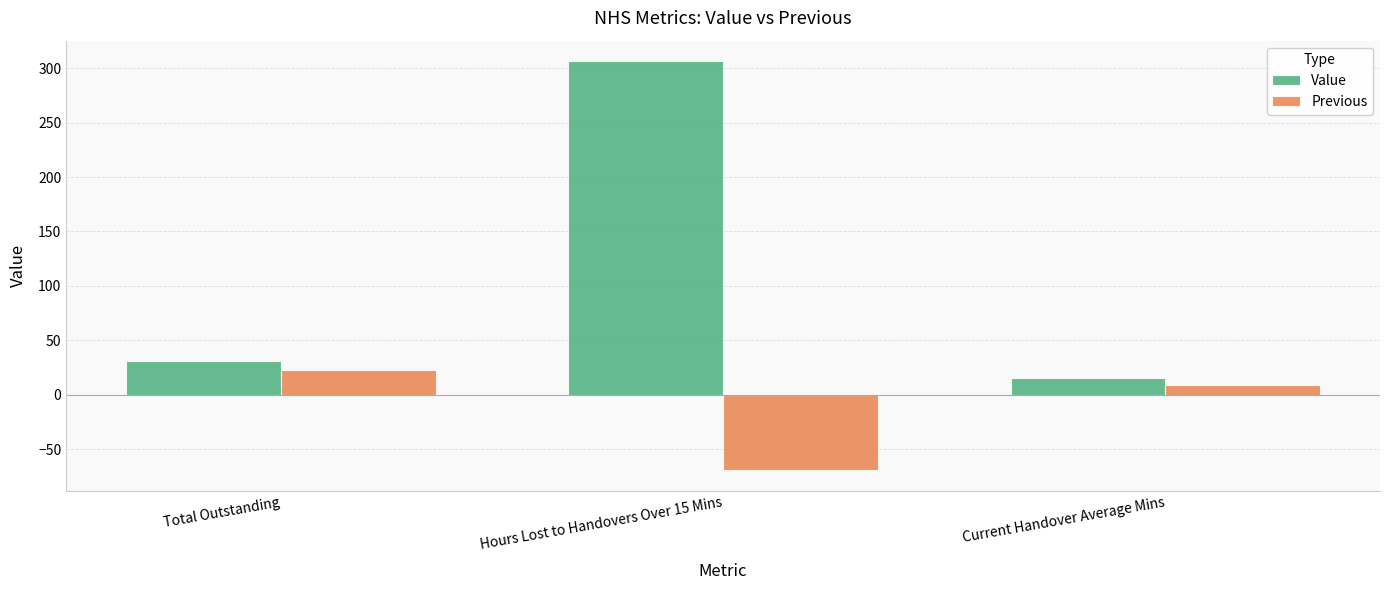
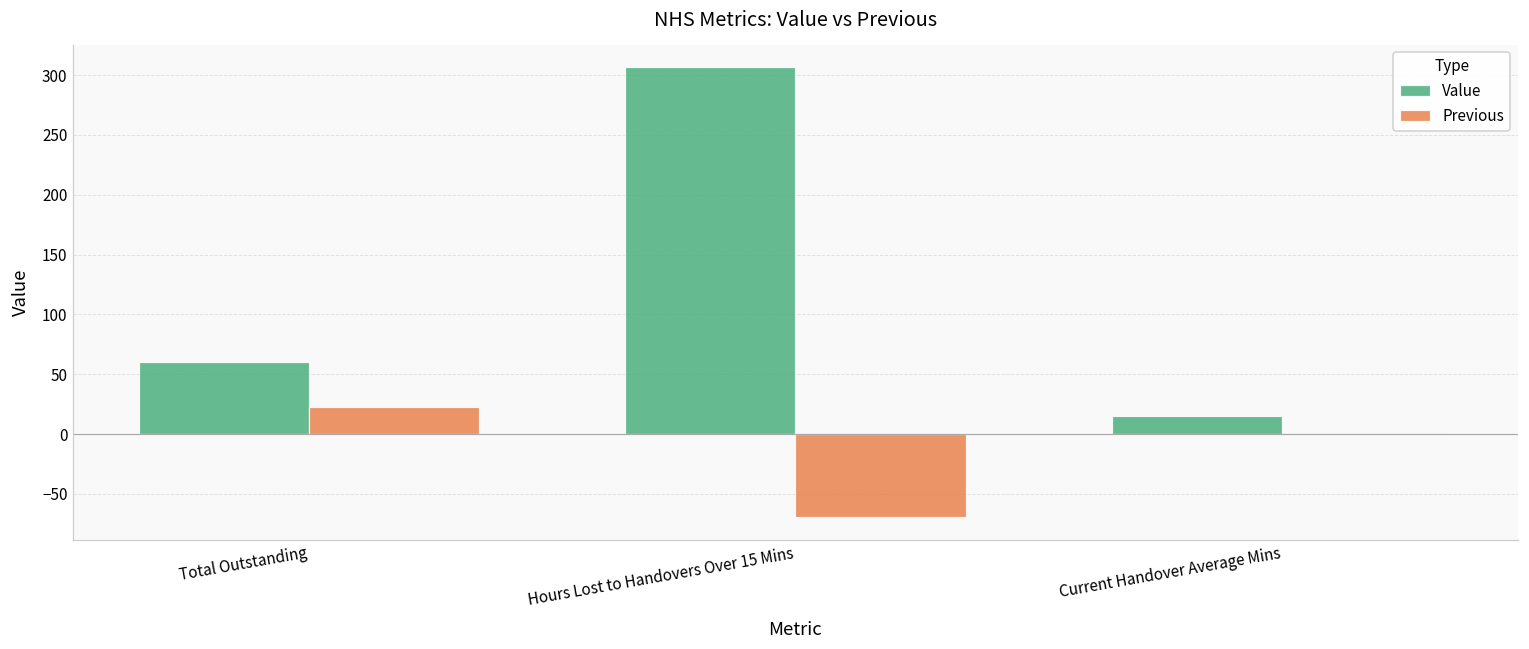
  {
    "Value": {
-     "Total Outstanding": 31,
+     "Total Outstanding": 60,
      "Hours Lost to Handovers Over 15 Mins": 307,
      "Current Handover Average Mins": 15
    },
    "Previous": {
      "Total Outstanding": 23,
      "Hours Lost to Handovers Over 15 Mins": -69,
-     "Current Handover Average Mins": 9
+     "Current Handover Average Mins": 1
    }
  }
